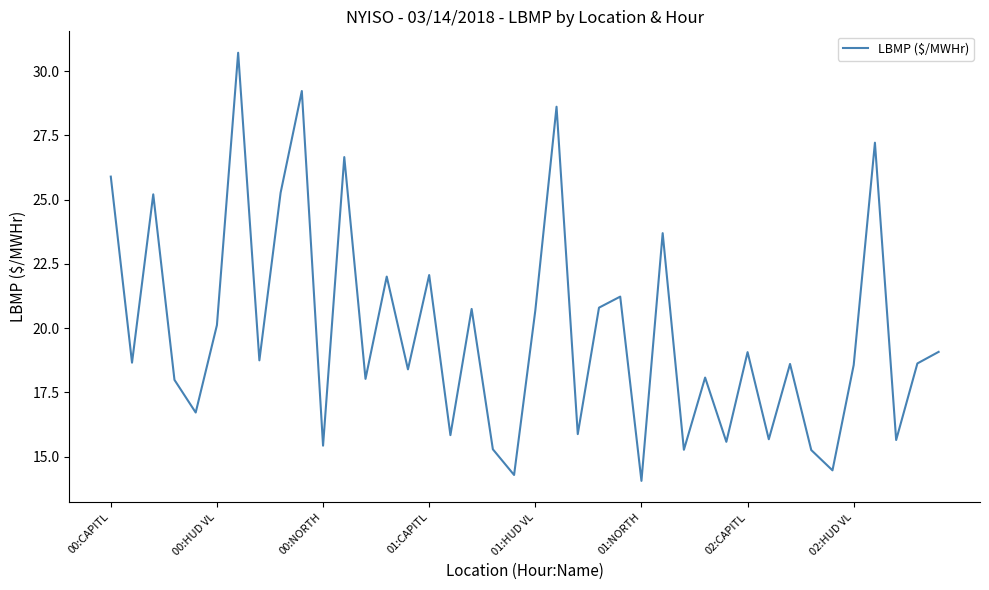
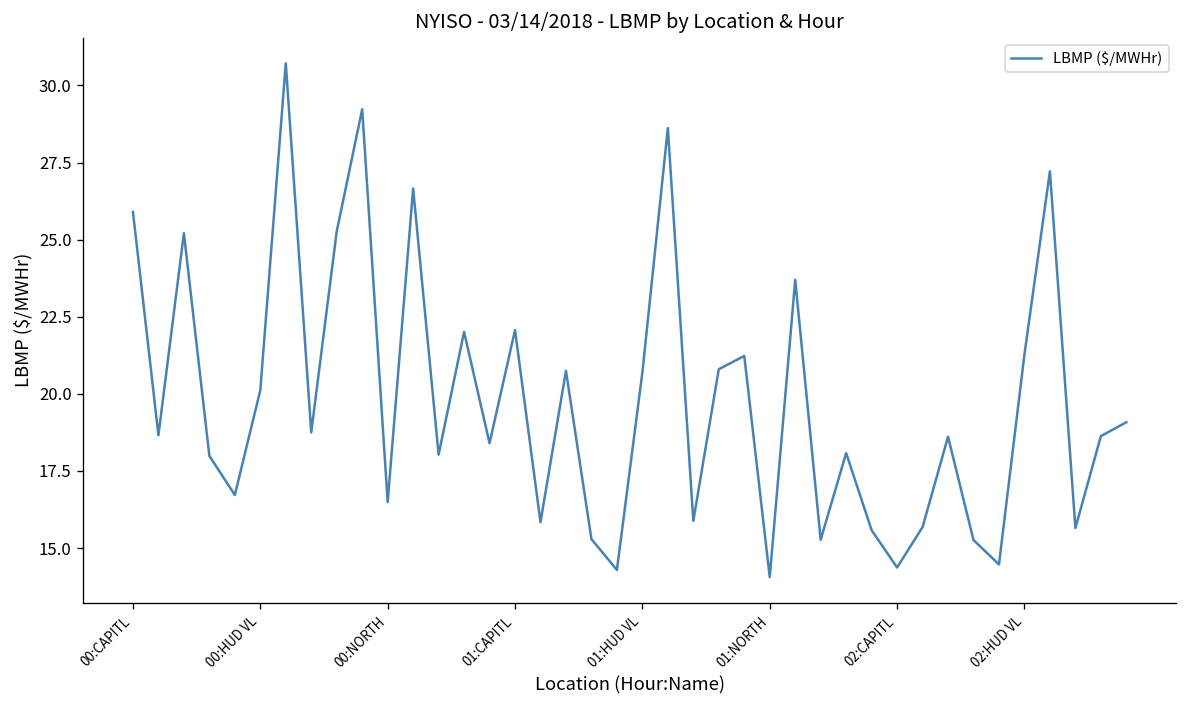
  {
    "00:CAPITL": 25.9,
    "00:HUD VL": 20.1,
-   "00:NORTH": 15.4,
+   "00:NORTH": 16.5,
    "01:CAPITL": 22.1,
    "01:HUD VL": 20.7,
    "01:NORTH": 14.1,
-   "02:CAPITL": 19.1,
-   "02:HUD VL": 18.6
+   "02:CAPITL": 14.4,
+   "02:HUD VL": 21.3
  }
